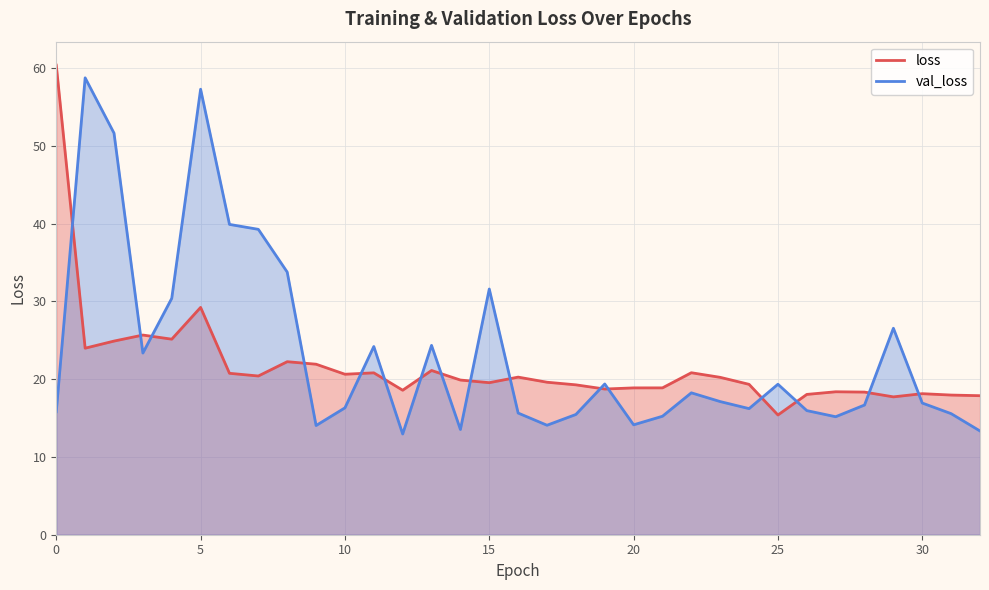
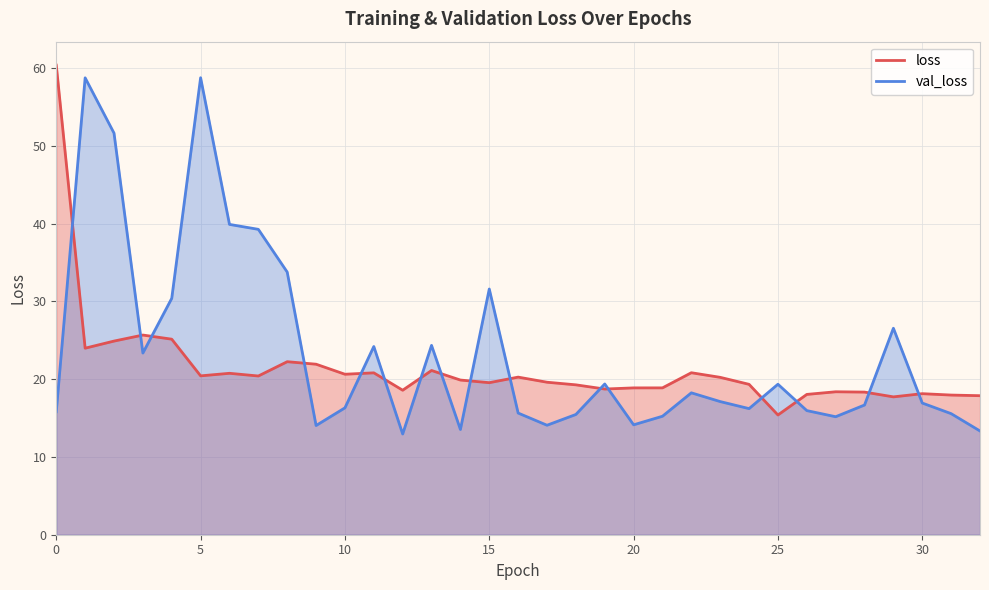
  {
    "loss": {
      "0": 60,
-     "5": 29,
+     "5": 20,
      "10": 21,
      "15": 20,
      "20": 19,
      "25": 15,
      "30": 18
    },
    "val_loss": {
      "0": 16,
-     "5": 57,
+     "5": 59,
      "10": 16,
      "15": 32,
      "20": 14,
      "25": 19,
      "30": 17
    }
  }
